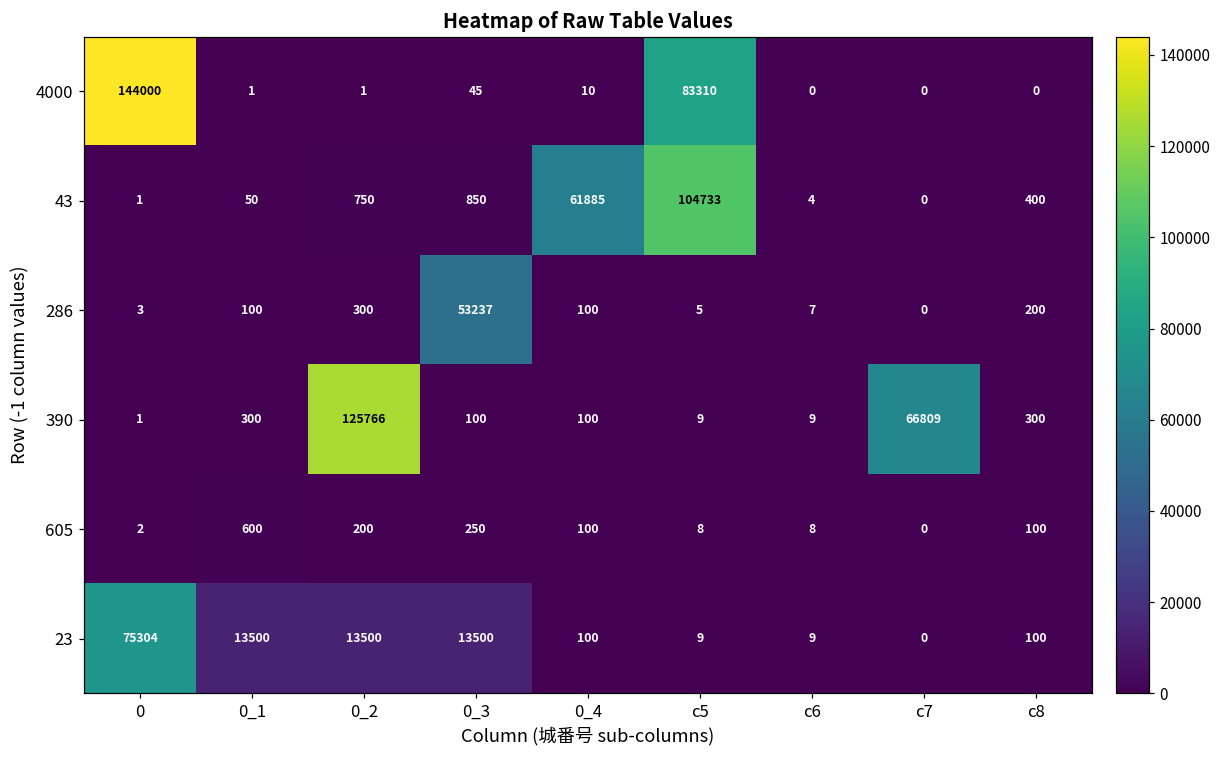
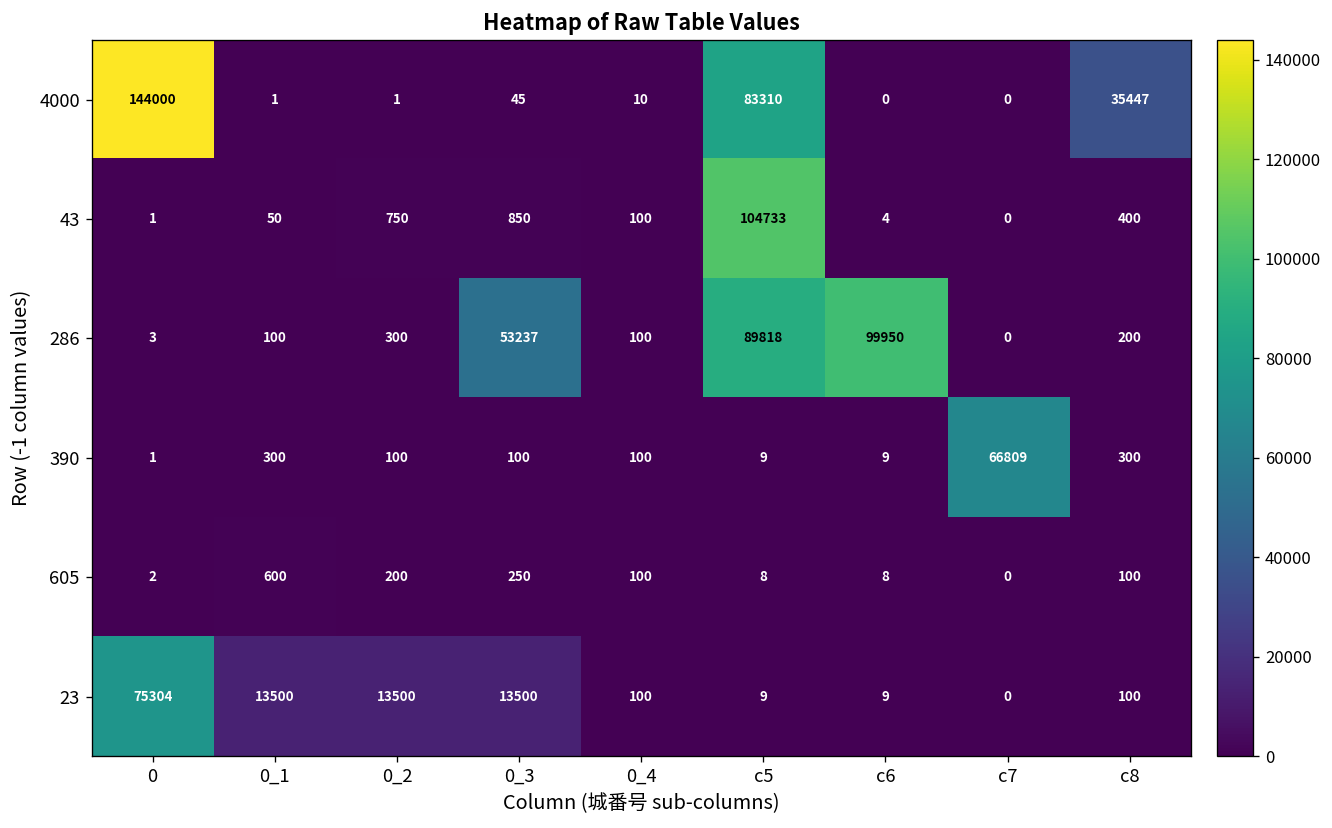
  {
    "4000": {
      "0": 144000,
      "0_1": 1,
      "0_2": 1,
      "0_3": 45,
      "0_4": 10,
      "c5": 83310,
      "c6": 0,
      "c7": 0,
-     "c8": 0
+     "c8": 35447
    },
    "43": {
      "0": 1,
      "0_1": 50,
      "0_2": 750,
      "0_3": 850,
-     "0_4": 61885,
+     "0_4": 100,
      "c5": 104733,
      "c6": 4,
      "c7": 0,
      "c8": 400
    },
    "286": {
      "0": 3,
      "0_1": 100,
      "0_2": 300,
      "0_3": 53237,
      "0_4": 100,
-     "c5": 5,
-     "c6": 7,
+     "c5": 89818,
+     "c6": 99950,
      "c7": 0,
      "c8": 200
    },
    "390": {
      "0": 1,
      "0_1": 300,
-     "0_2": 125766,
+     "0_2": 100,
      "0_3": 100,
      "0_4": 100,
      "c5": 9,
      "c6": 9,
      "c7": 66809,
      "c8": 300
    },
    "605": {
      "0": 2,
      "0_1": 600,
      "0_2": 200,
      "0_3": 250,
      "0_4": 100,
      "c5": 8,
      "c6": 8,
      "c7": 0,
      "c8": 100
    },
    "23": {
      "0": 75304,
      "0_1": 13500,
      "0_2": 13500,
      "0_3": 13500,
      "0_4": 100,
      "c5": 9,
      "c6": 9,
      "c7": 0,
      "c8": 100
    }
  }
